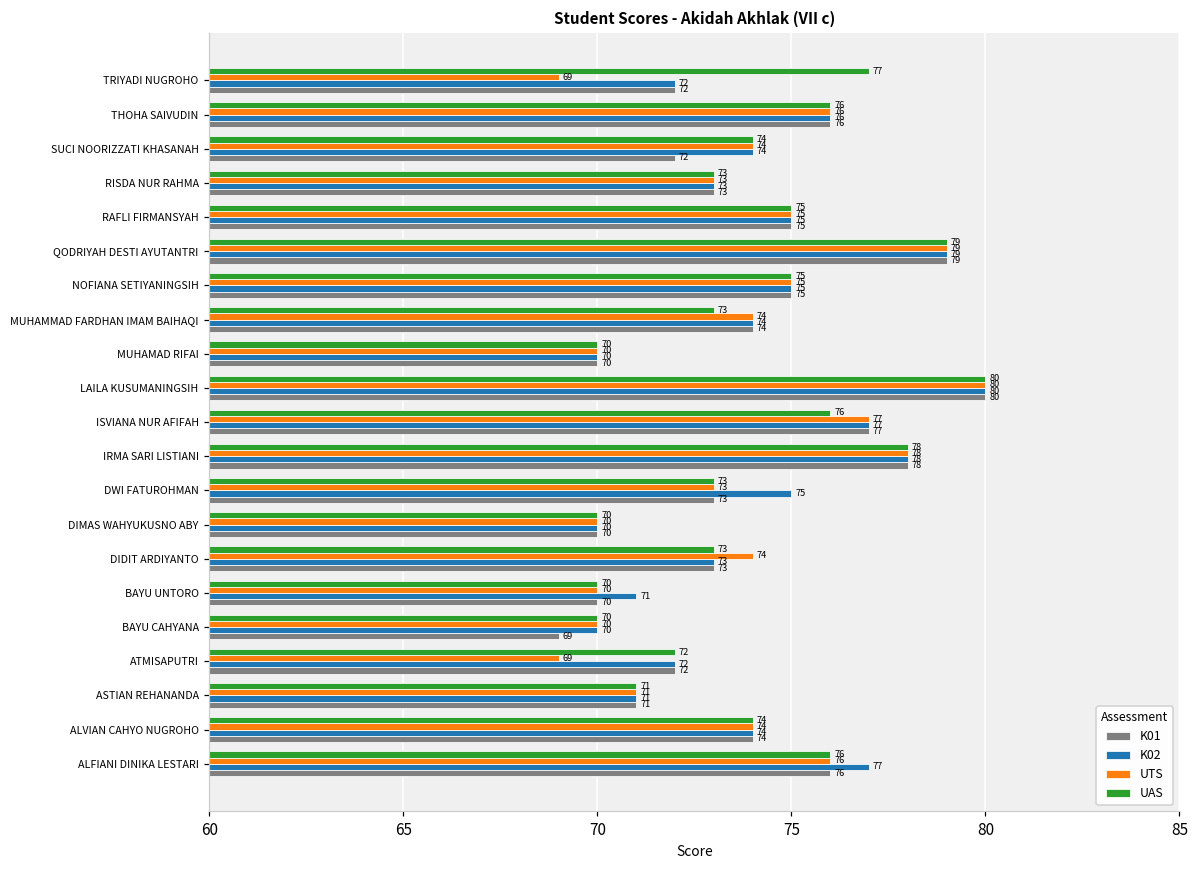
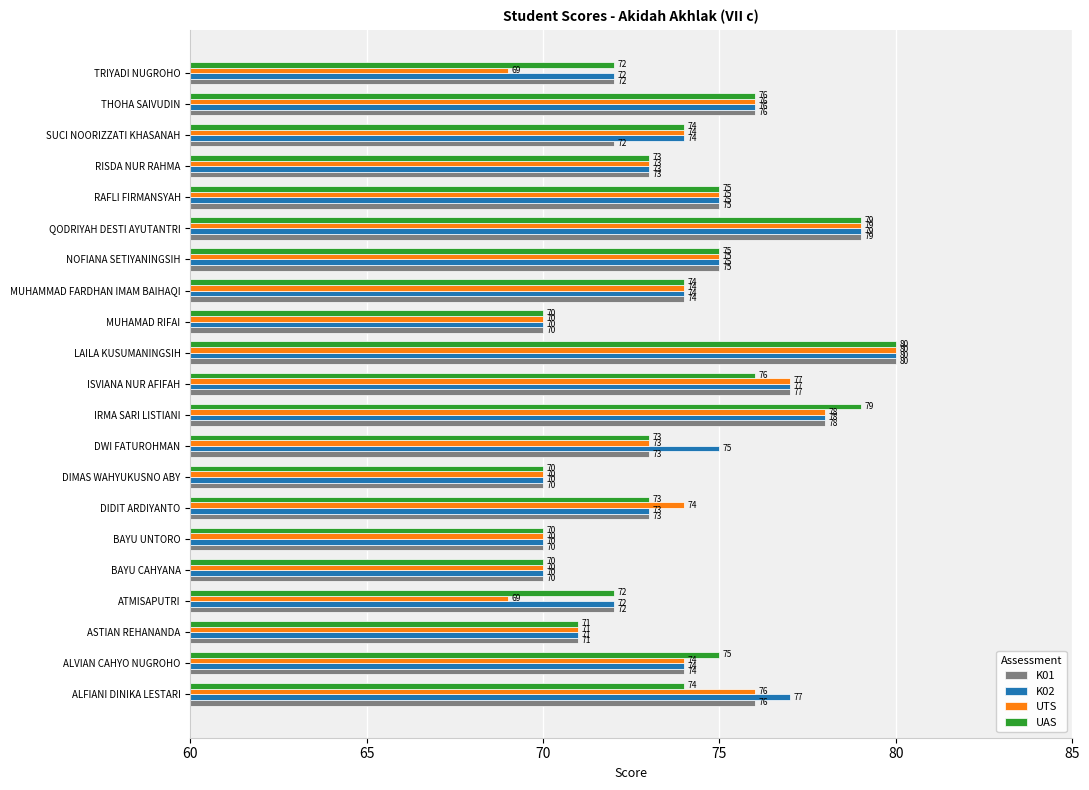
  {
    "K01": {
      "SUCI NOORIZZATI KHASANAH": 72,
      "DWI FATUROHMAN": 73,
      "BAYU UNTORO": 70,
-     "BAYU CAHYANA": 69,
+     "BAYU CAHYANA": 70,
      "ALFIANI DINIKA LESTARI": 76
    },
    "K02": {
      "DWI FATUROHMAN": 75,
-     "BAYU UNTORO": 71,
+     "BAYU UNTORO": 70,
      "ALFIANI DINIKA LESTARI": 77
    },
    "UTS": {
      "TRIYADI NUGROHO": 69,
      "DIDIT ARDIYANTO": 74,
      "ATMISAPUTRI": 69
    },
    "UAS": {
-     "TRIYADI NUGROHO": 77,
-     "MUHAMMAD FARDHAN IMAM BAIHAQI": 73,
+     "TRIYADI NUGROHO": 72,
+     "MUHAMMAD FARDHAN IMAM BAIHAQI": 74,
      "ISVIANA NUR AFIFAH": 76,
-     "IRMA SARI LISTIANI": 78,
+     "IRMA SARI LISTIANI": 79,
      "DIDIT ARDIYANTO": 73,
      "ATMISAPUTRI": 72,
-     "ALVIAN CAHYO NUGROHO": 74,
-     "ALFIANI DINIKA LESTARI": 76
+     "ALVIAN CAHYO NUGROHO": 75,
+     "ALFIANI DINIKA LESTARI": 74
    }
  }
